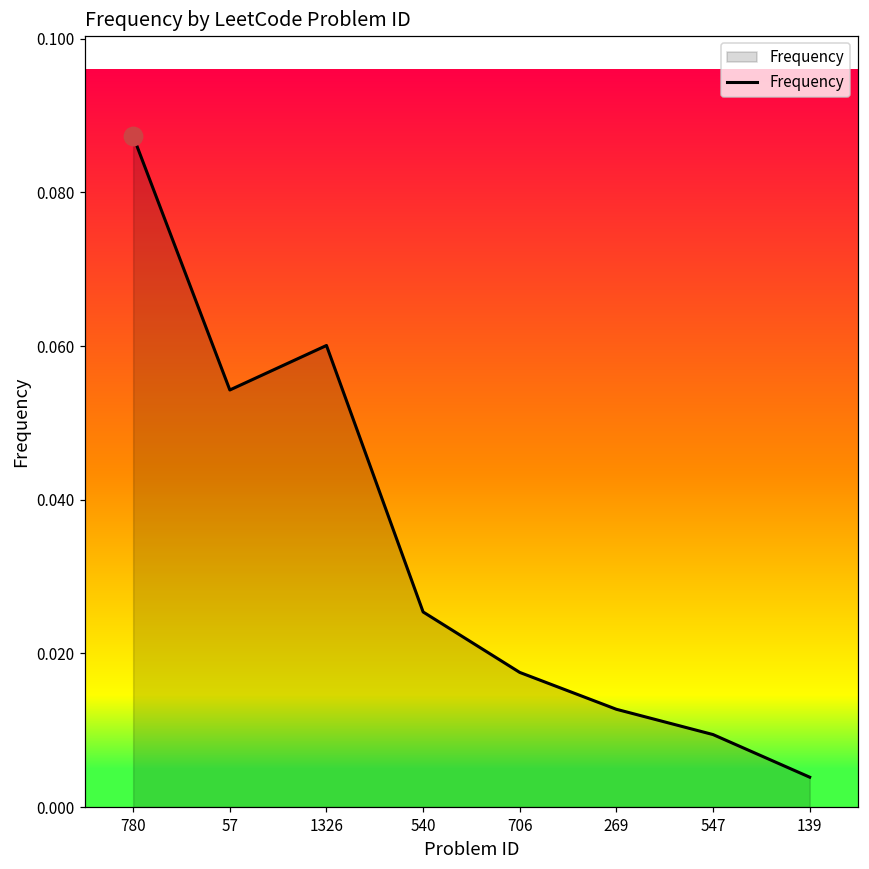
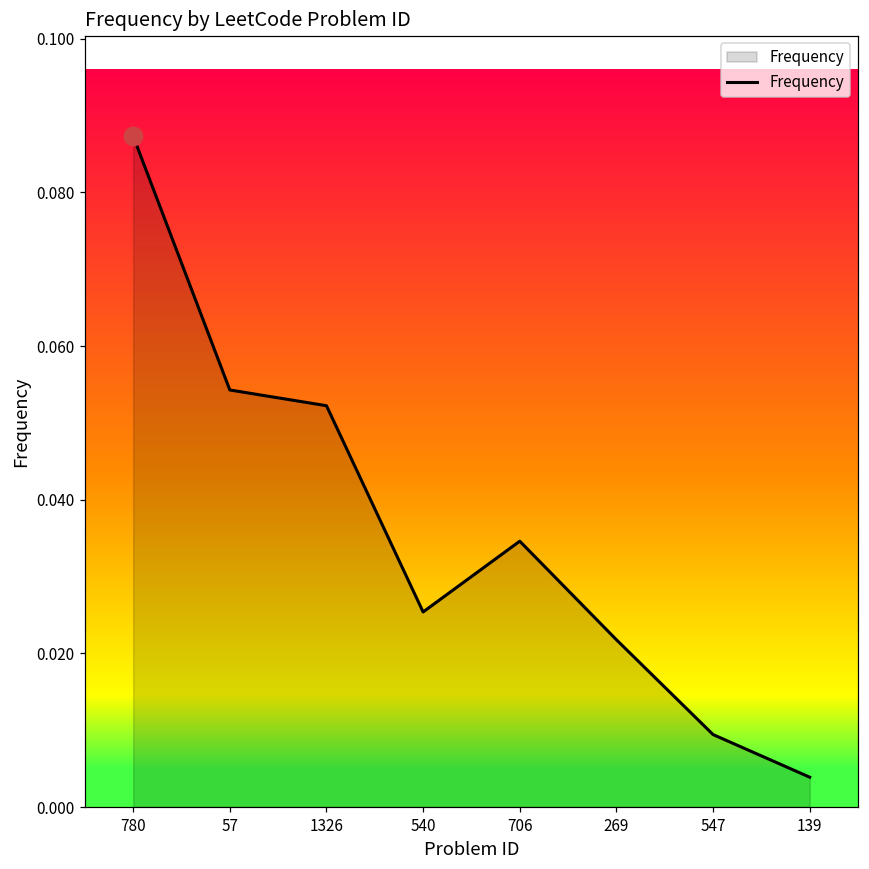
  {
    "Frequency": {
      "57": 0.054,
-     "1326": 0.060,
+     "1326": 0.052,
      "540": 0.025,
-     "706": 0.018,
-     "269": 0.013,
+     "706": 0.035,
+     "269": 0.022,
      "547": 0.009,
      "139": 0.004
    }
  }
